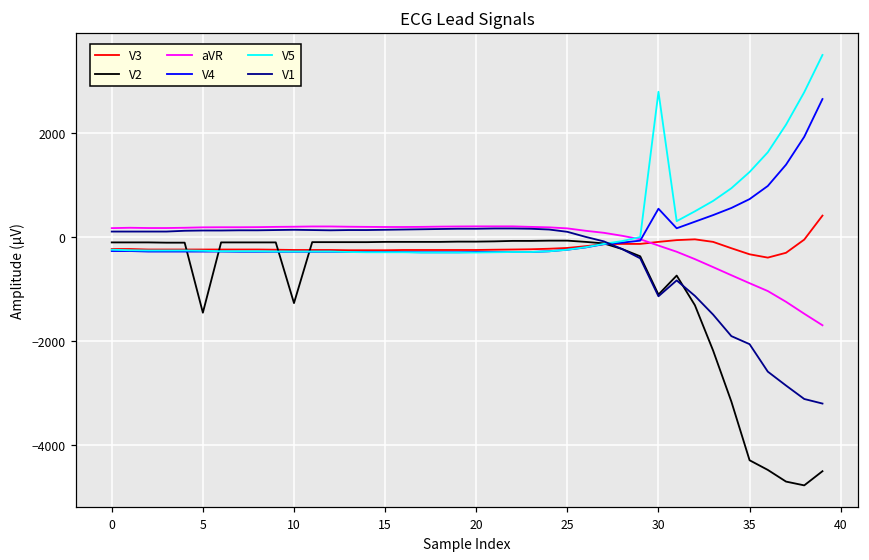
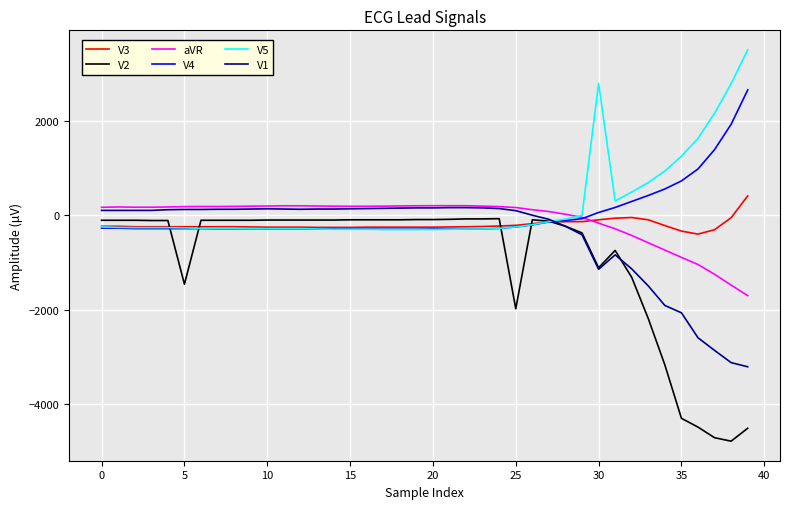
  {
    "V3": {
      "30": -100,
      "35": -300
    },
    "V2": {
      "0": -100,
      "5": -1500,
-     "10": -1300,
+     "10": -100,
      "15": -100,
      "20": -100,
-     "25": -100,
+     "25": -2000,
      "35": -4300
    },
    "aVR": {
      "0": 200,
      "5": 200,
      "10": 200,
      "25": 200,
      "30": -200,
      "35": -900
    },
    "V4": {
-     "30": 500,
+     "30": 100,
      "35": 700
    },
    "V5": {
      "30": 2800,
      "35": 1200
    },
    "V1": {
      "0": 100,
      "5": 100,
      "10": 100,
      "25": 100,
      "35": -2100
    }
  }
